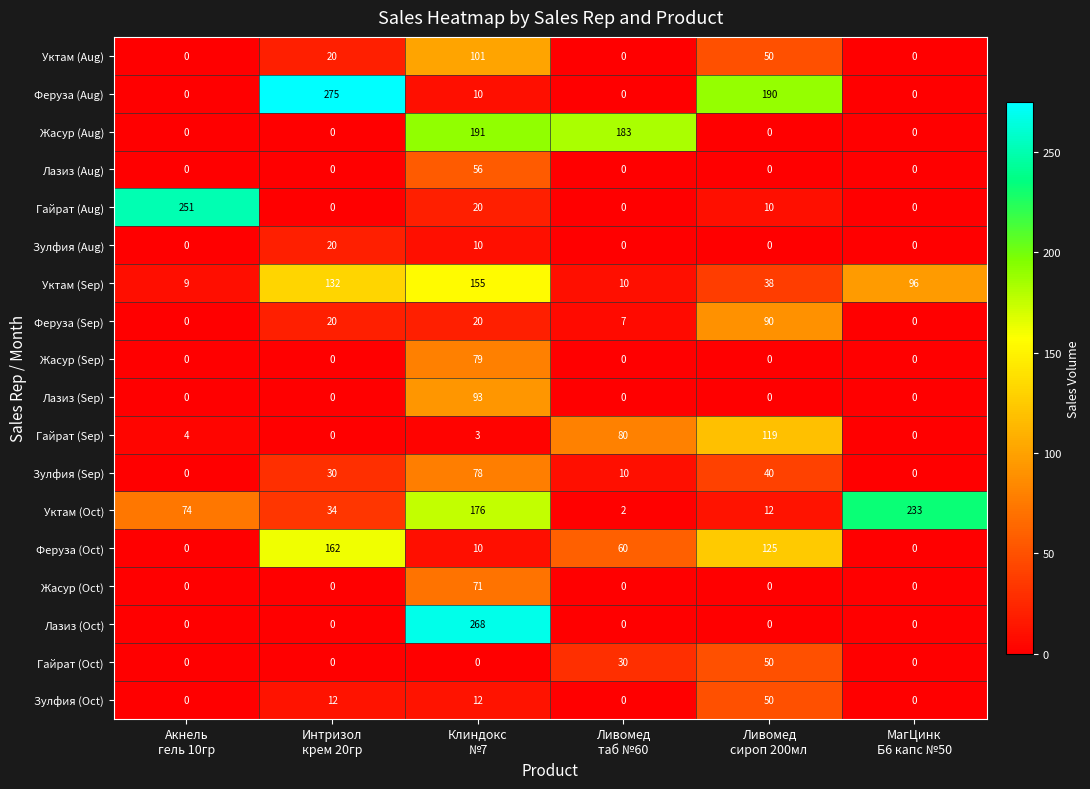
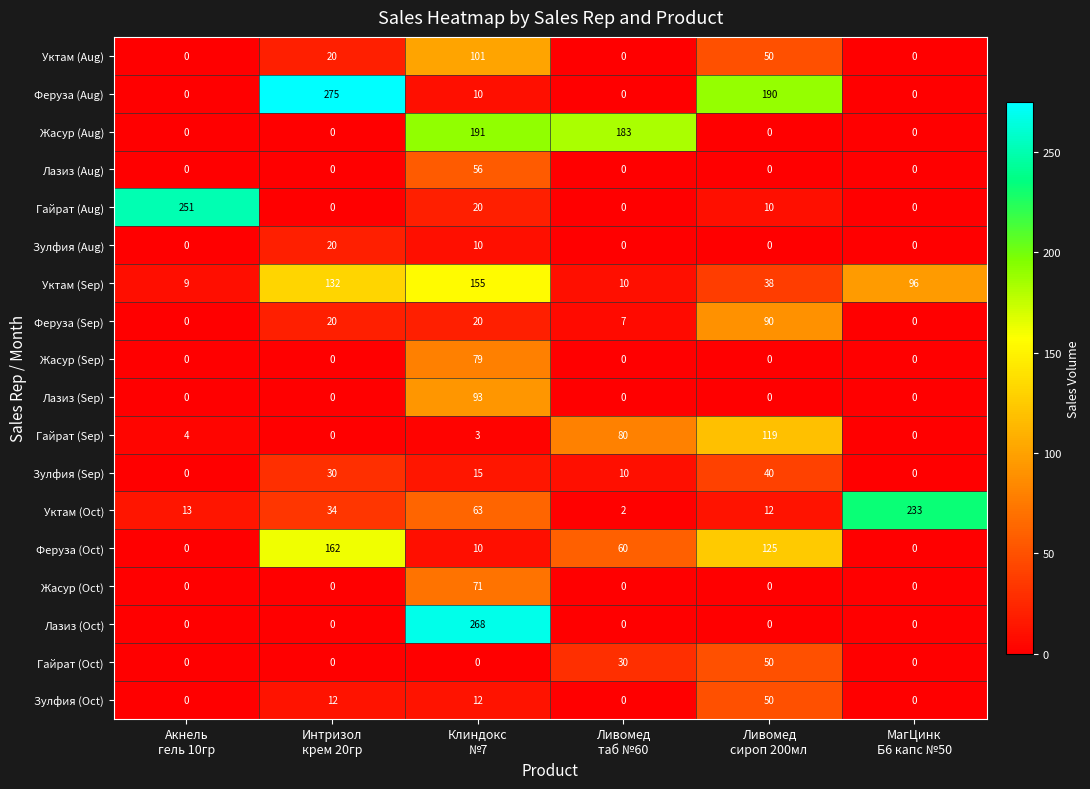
  {
    "Уктам (Aug)": {
      "Акнель гель 10гр": 0,
      "Интризол крем 20гр": 20,
      "Клиндокс №7": 101,
      "Ливомед таб №60": 0,
      "Ливомед сироп 200мл": 50,
      "МагЦинк Б6 капс №50": 0
    },
    "Феруза (Aug)": {
      "Акнель гель 10гр": 0,
      "Интризол крем 20гр": 275,
      "Клиндокс №7": 10,
      "Ливомед таб №60": 0,
      "Ливомед сироп 200мл": 190,
      "МагЦинк Б6 капс №50": 0
    },
    "Жасур (Aug)": {
      "Акнель гель 10гр": 0,
      "Интризол крем 20гр": 0,
      "Клиндокс №7": 191,
      "Ливомед таб №60": 183,
      "Ливомед сироп 200мл": 0,
      "МагЦинк Б6 капс №50": 0
    },
    "Лазиз (Aug)": {
      "Акнель гель 10гр": 0,
      "Интризол крем 20гр": 0,
      "Клиндокс №7": 56,
      "Ливомед таб №60": 0,
      "Ливомед сироп 200мл": 0,
      "МагЦинк Б6 капс №50": 0
    },
    "Гайрат (Aug)": {
      "Акнель гель 10гр": 251,
      "Интризол крем 20гр": 0,
      "Клиндокс №7": 20,
      "Ливомед таб №60": 0,
      "Ливомед сироп 200мл": 10,
      "МагЦинк Б6 капс №50": 0
    },
    "Зулфия (Aug)": {
      "Акнель гель 10гр": 0,
      "Интризол крем 20гр": 20,
      "Клиндокс №7": 10,
      "Ливомед таб №60": 0,
      "Ливомед сироп 200мл": 0,
      "МагЦинк Б6 капс №50": 0
    },
    "Уктам (Sep)": {
      "Акнель гель 10гр": 9,
      "Интризол крем 20гр": 132,
      "Клиндокс №7": 155,
      "Ливомед таб №60": 10,
      "Ливомед сироп 200мл": 38,
      "МагЦинк Б6 капс №50": 96
    },
    "Феруза (Sep)": {
      "Акнель гель 10гр": 0,
      "Интризол крем 20гр": 20,
      "Клиндокс №7": 20,
      "Ливомед таб №60": 7,
      "Ливомед сироп 200мл": 90,
      "МагЦинк Б6 капс №50": 0
    },
    "Жасур (Sep)": {
      "Акнель гель 10гр": 0,
      "Интризол крем 20гр": 0,
      "Клиндокс №7": 79,
      "Ливомед таб №60": 0,
      "Ливомед сироп 200мл": 0,
      "МагЦинк Б6 капс №50": 0
    },
    "Лазиз (Sep)": {
      "Акнель гель 10гр": 0,
      "Интризол крем 20гр": 0,
      "Клиндокс №7": 93,
      "Ливомед таб №60": 0,
      "Ливомед сироп 200мл": 0,
      "МагЦинк Б6 капс №50": 0
    },
    "Гайрат (Sep)": {
      "Акнель гель 10гр": 4,
      "Интризол крем 20гр": 0,
      "Клиндокс №7": 3,
      "Ливомед таб №60": 80,
      "Ливомед сироп 200мл": 119,
      "МагЦинк Б6 капс №50": 0
    },
    "Зулфия (Sep)": {
      "Акнель гель 10гр": 0,
      "Интризол крем 20гр": 30,
-     "Клиндокс №7": 78,
+     "Клиндокс №7": 15,
      "Ливомед таб №60": 10,
      "Ливомед сироп 200мл": 40,
      "МагЦинк Б6 капс №50": 0
    },
    "Уктам (Oct)": {
-     "Акнель гель 10гр": 74,
+     "Акнель гель 10гр": 13,
      "Интризол крем 20гр": 34,
-     "Клиндокс №7": 176,
+     "Клиндокс №7": 63,
      "Ливомед таб №60": 2,
      "Ливомед сироп 200мл": 12,
      "МагЦинк Б6 капс №50": 233
    },
    "Феруза (Oct)": {
      "Акнель гель 10гр": 0,
      "Интризол крем 20гр": 162,
      "Клиндокс №7": 10,
      "Ливомед таб №60": 60,
      "Ливомед сироп 200мл": 125,
      "МагЦинк Б6 капс №50": 0
    },
    "Жасур (Oct)": {
      "Акнель гель 10гр": 0,
      "Интризол крем 20гр": 0,
      "Клиндокс №7": 71,
      "Ливомед таб №60": 0,
      "Ливомед сироп 200мл": 0,
      "МагЦинк Б6 капс №50": 0
    },
    "Лазиз (Oct)": {
      "Акнель гель 10гр": 0,
      "Интризол крем 20гр": 0,
      "Клиндокс №7": 268,
      "Ливомед таб №60": 0,
      "Ливомед сироп 200мл": 0,
      "МагЦинк Б6 капс №50": 0
    },
    "Гайрат (Oct)": {
      "Акнель гель 10гр": 0,
      "Интризол крем 20гр": 0,
      "Клиндокс №7": 0,
      "Ливомед таб №60": 30,
      "Ливомед сироп 200мл": 50,
      "МагЦинк Б6 капс №50": 0
    },
    "Зулфия (Oct)": {
      "Акнель гель 10гр": 0,
      "Интризол крем 20гр": 12,
      "Клиндокс №7": 12,
      "Ливомед таб №60": 0,
      "Ливомед сироп 200мл": 50,
      "МагЦинк Б6 капс №50": 0
    }
  }
